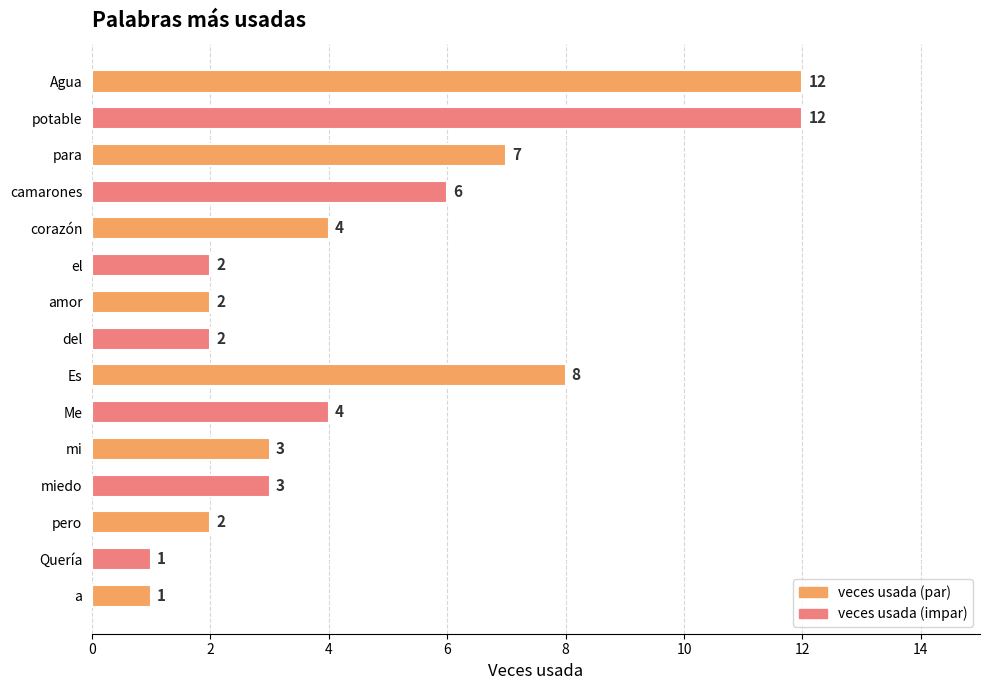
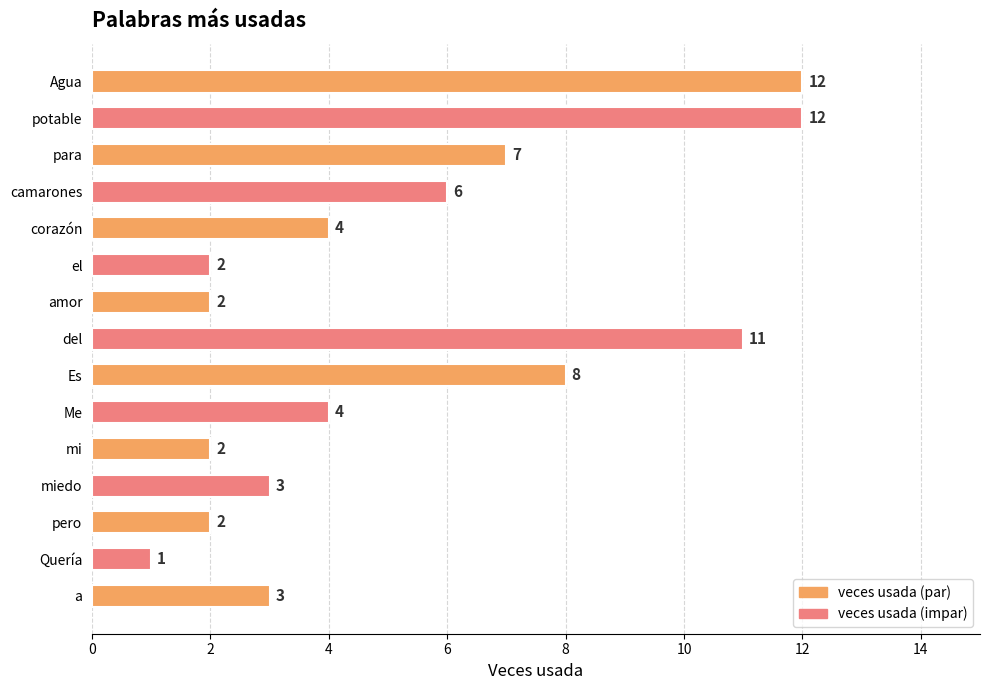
  {
    "Agua": 12,
    "potable": 12,
    "para": 7,
    "camarones": 6,
    "corazón": 4,
    "el": 2,
    "amor": 2,
-   "del": 2,
+   "del": 11,
    "Es": 8,
    "Me": 4,
-   "mi": 3,
+   "mi": 2,
    "miedo": 3,
    "pero": 2,
    "Quería": 1,
-   "a": 1
+   "a": 3
  }
